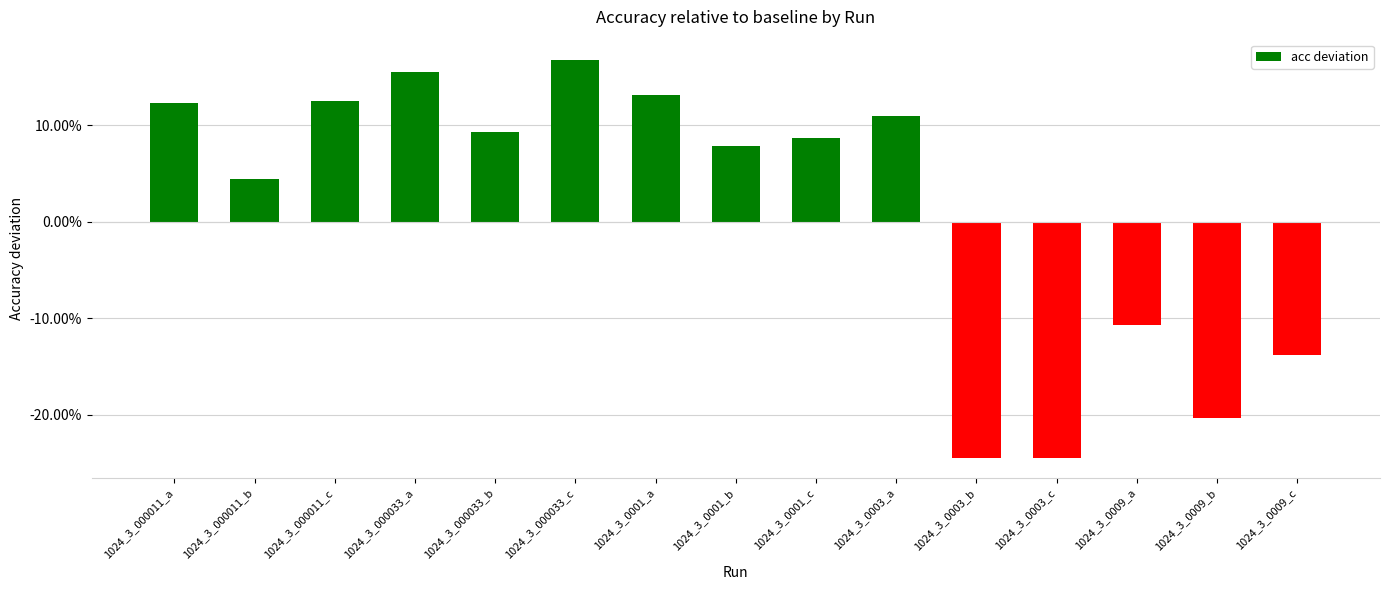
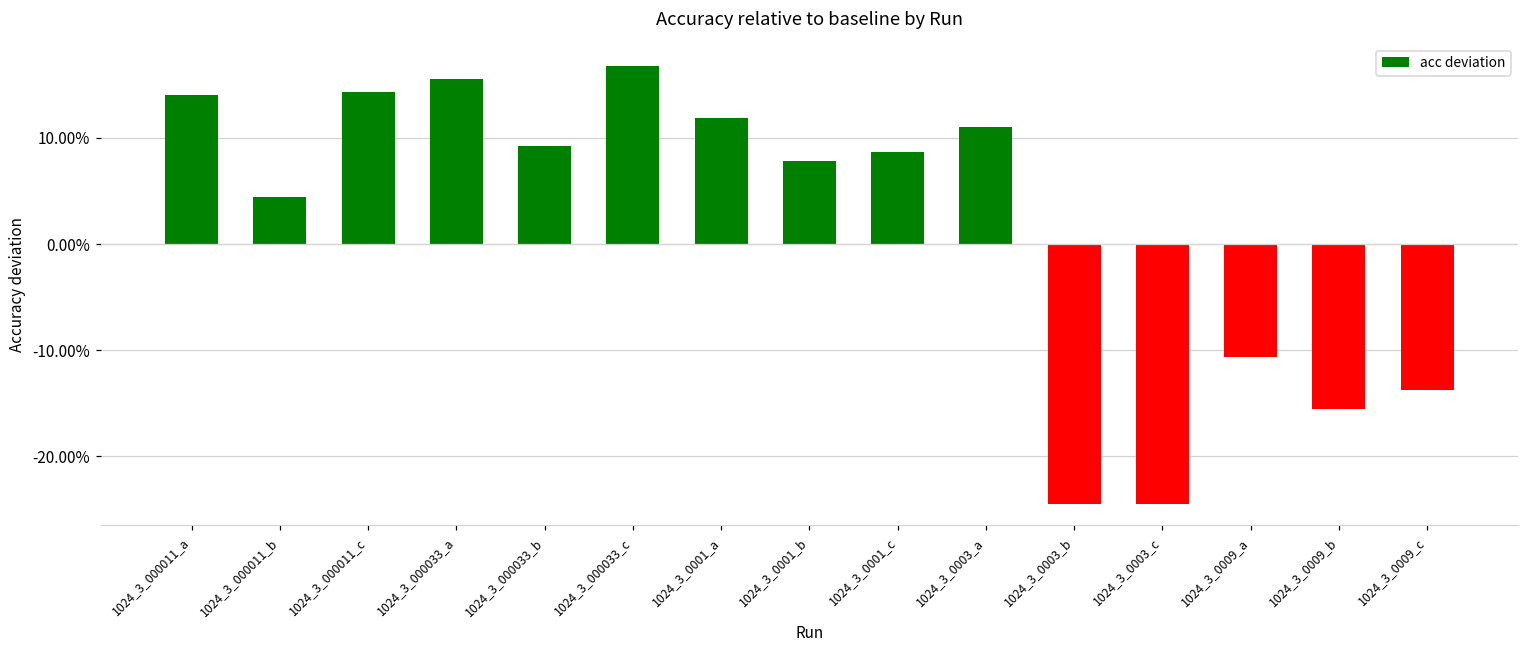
  {
-   "1024_3_000011_a": "12%",
+   "1024_3_000011_a": "14%",
    "1024_3_000011_b": "4%",
-   "1024_3_000011_c": "13%",
+   "1024_3_000011_c": "14%",
    "1024_3_000033_a": "16%",
    "1024_3_000033_b": "9%",
    "1024_3_000033_c": "17%",
-   "1024_3_0001_a": "13%",
+   "1024_3_0001_a": "12%",
    "1024_3_0001_b": "8%",
    "1024_3_0001_c": "9%",
    "1024_3_0003_a": "11%",
    "1024_3_0003_b": "-24%",
    "1024_3_0003_c": "-24%",
    "1024_3_0009_a": "-11%",
-   "1024_3_0009_b": "-20%",
+   "1024_3_0009_b": "-16%",
    "1024_3_0009_c": "-14%"
  }
